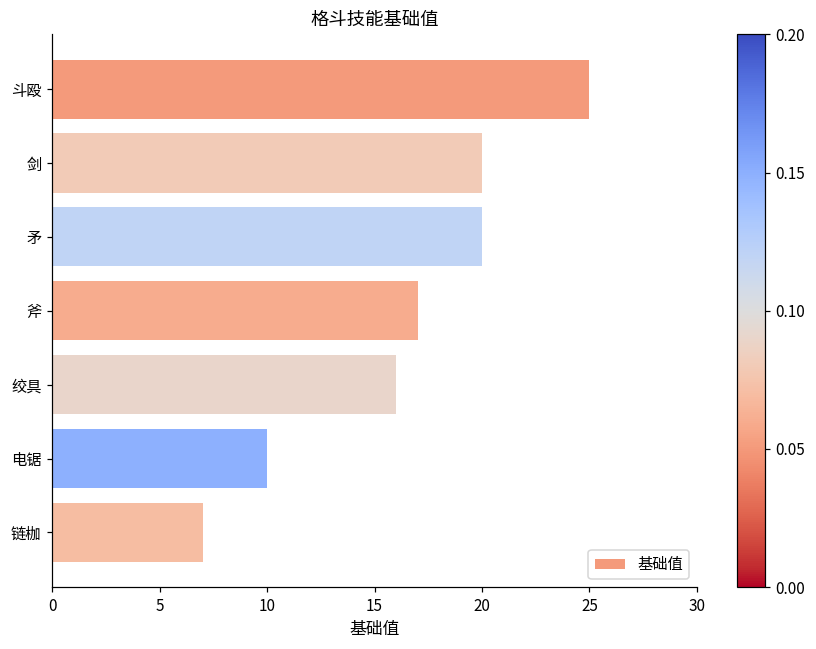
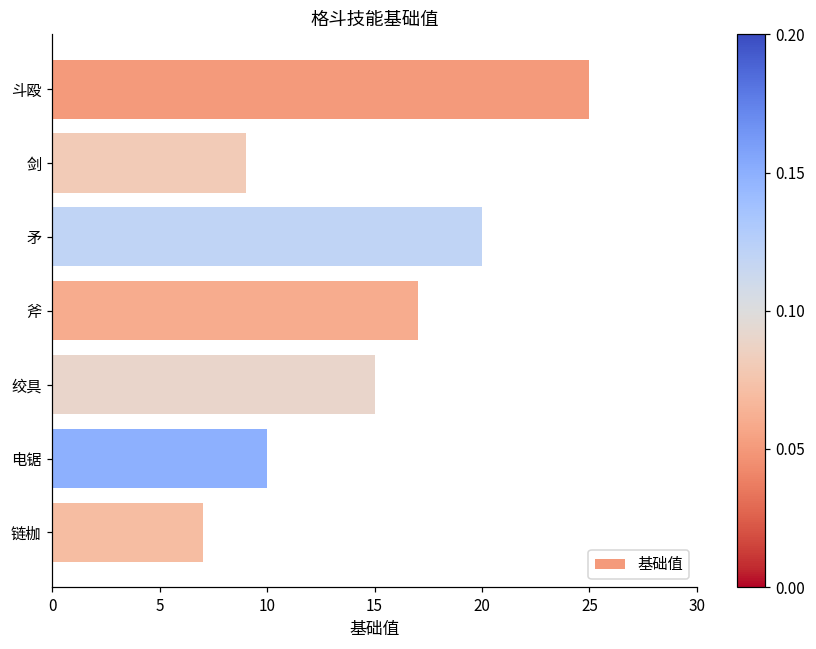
  {
    "斗殴": 25,
-   "剑": 20,
+   "剑": 9,
    "矛": 20,
    "斧": 17,
-   "绞具": 16,
+   "绞具": 15,
    "电锯": 10,
    "链枷": 7
  }
